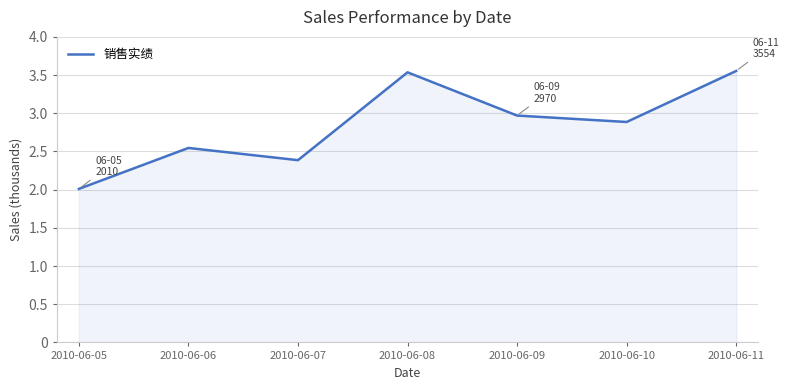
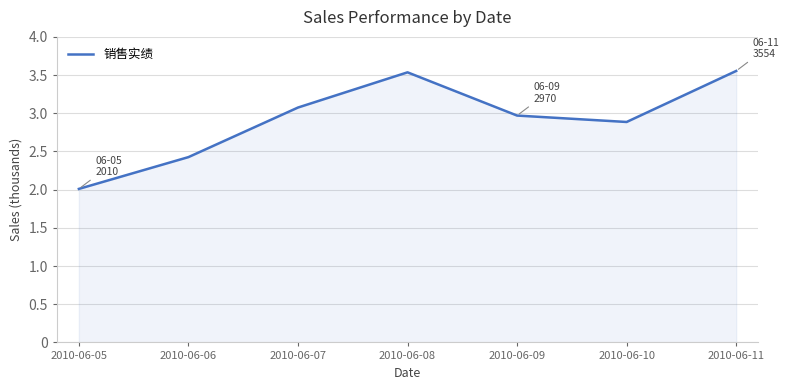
  {
-   "2010-06-06": 2.5,
-   "2010-06-07": 2.4,
+   "2010-06-06": 2.4,
+   "2010-06-07": 3.1,
    "2010-06-08": 3.5,
    "2010-06-10": 2.9
  }
